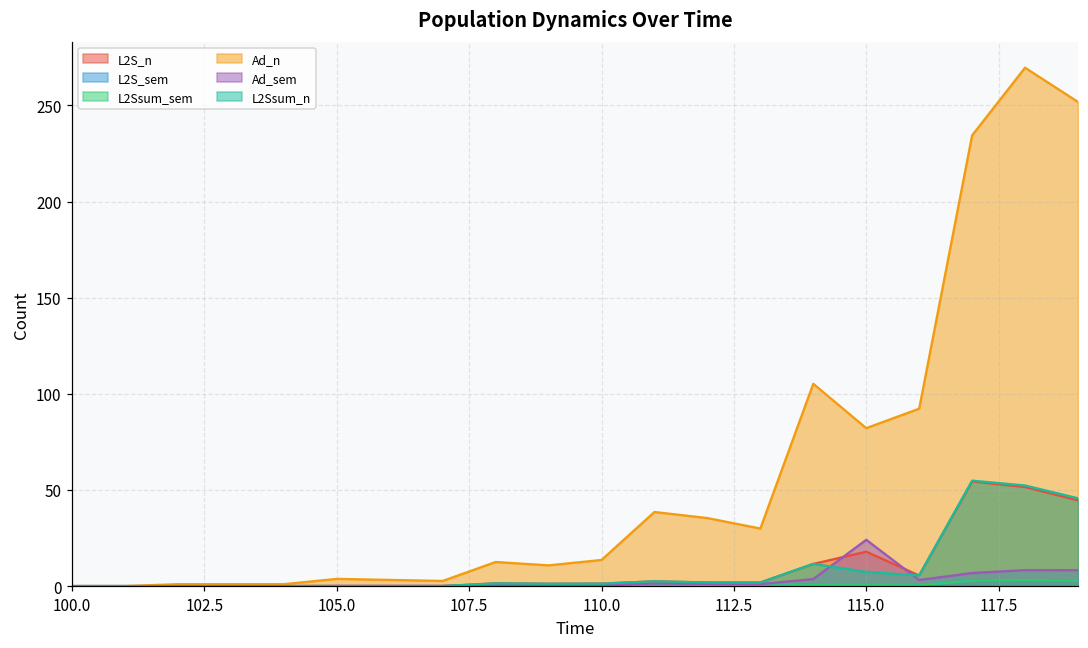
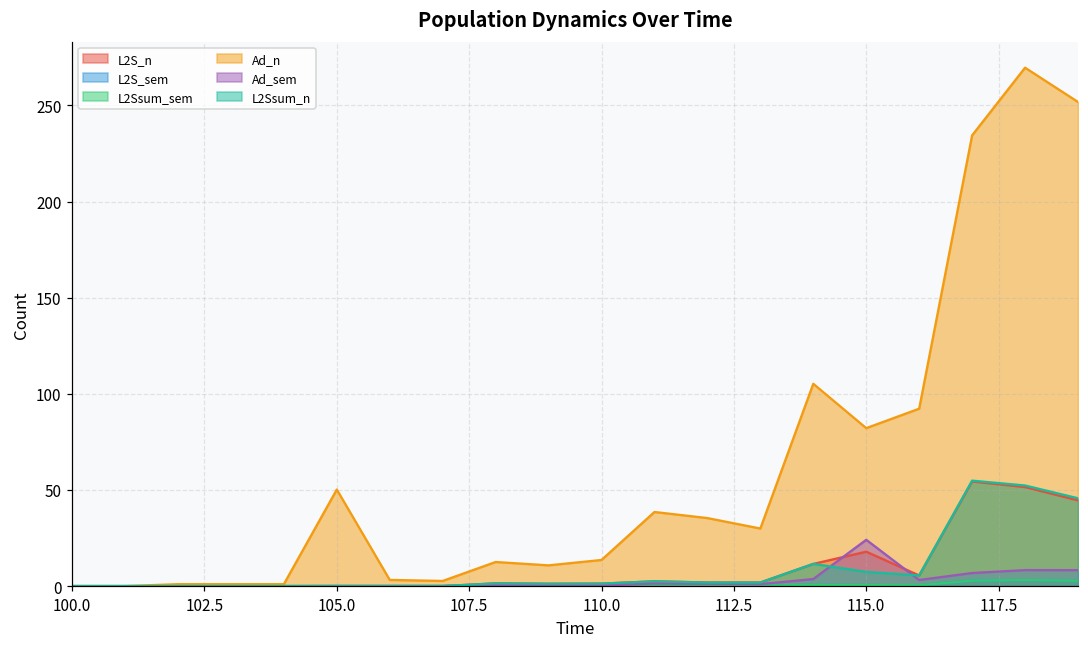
  {
    "L2S_n": {
      "115.0": 18
    },
    "Ad_n": {
-     "105.0": 4,
+     "105.0": 50,
      "110.0": 14,
      "115.0": 82
    },
    "Ad_sem": {
      "115.0": 24
    }
  }
